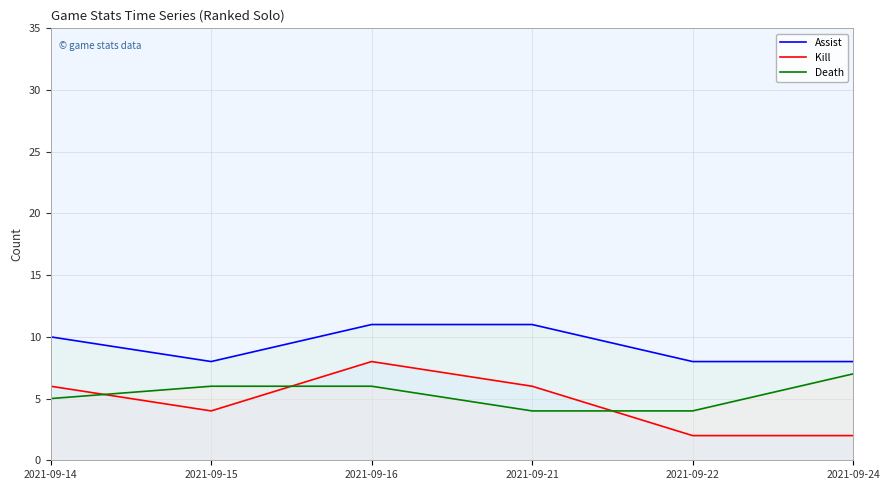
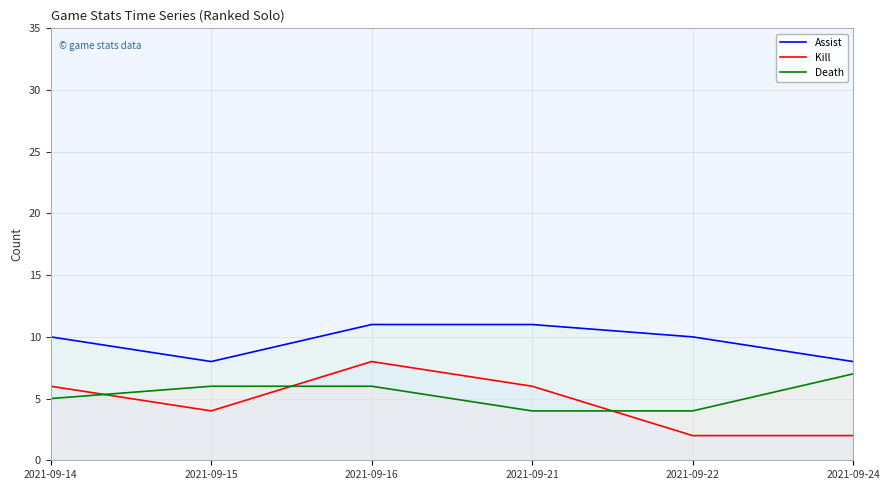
  {
    "Assist": {
      "2021-09-14": 10,
      "2021-09-15": 8,
      "2021-09-16": 11,
      "2021-09-21": 11,
-     "2021-09-22": 8,
+     "2021-09-22": 10,
      "2021-09-24": 8
    },
    "Kill": {
      "2021-09-14": 6,
      "2021-09-15": 4,
      "2021-09-16": 8,
      "2021-09-21": 6,
      "2021-09-22": 2,
      "2021-09-24": 2
    },
    "Death": {
      "2021-09-14": 5,
      "2021-09-15": 6,
      "2021-09-16": 6,
      "2021-09-21": 4,
      "2021-09-22": 4,
      "2021-09-24": 7
    }
  }
